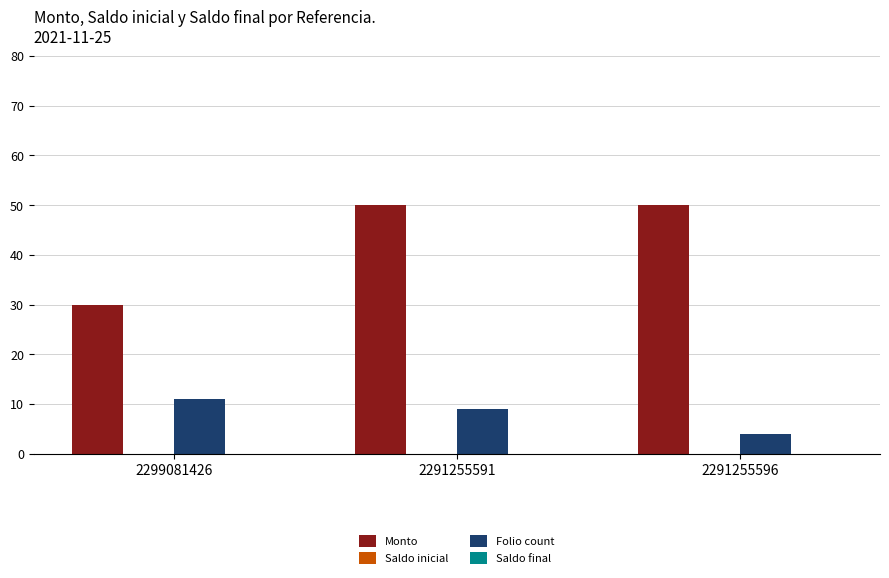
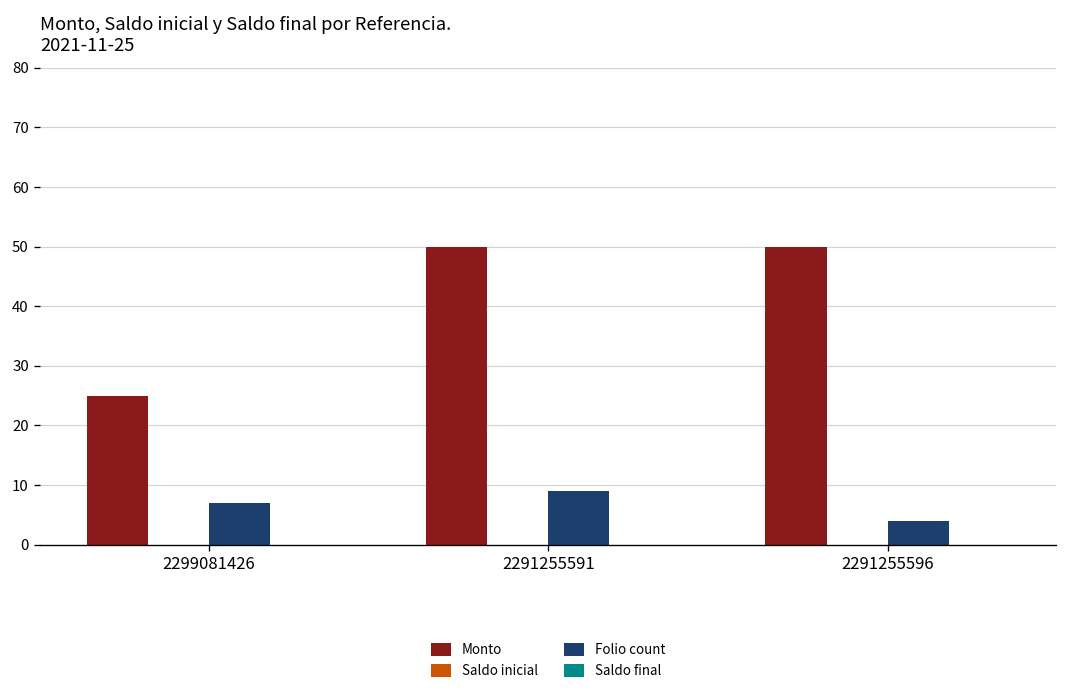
  {
    "Monto": {
-     "2299081426": 30,
+     "2299081426": 25,
      "2291255591": 50,
      "2291255596": 50
    },
    "Saldo inicial": {
      "2299081426": 0,
      "2291255591": 0,
      "2291255596": 0
    },
    "Folio count": {
-     "2299081426": 11,
+     "2299081426": 7,
      "2291255591": 9,
      "2291255596": 4
    },
    "Saldo final": {
      "2299081426": 0,
      "2291255591": 0,
      "2291255596": 0
    }
  }
